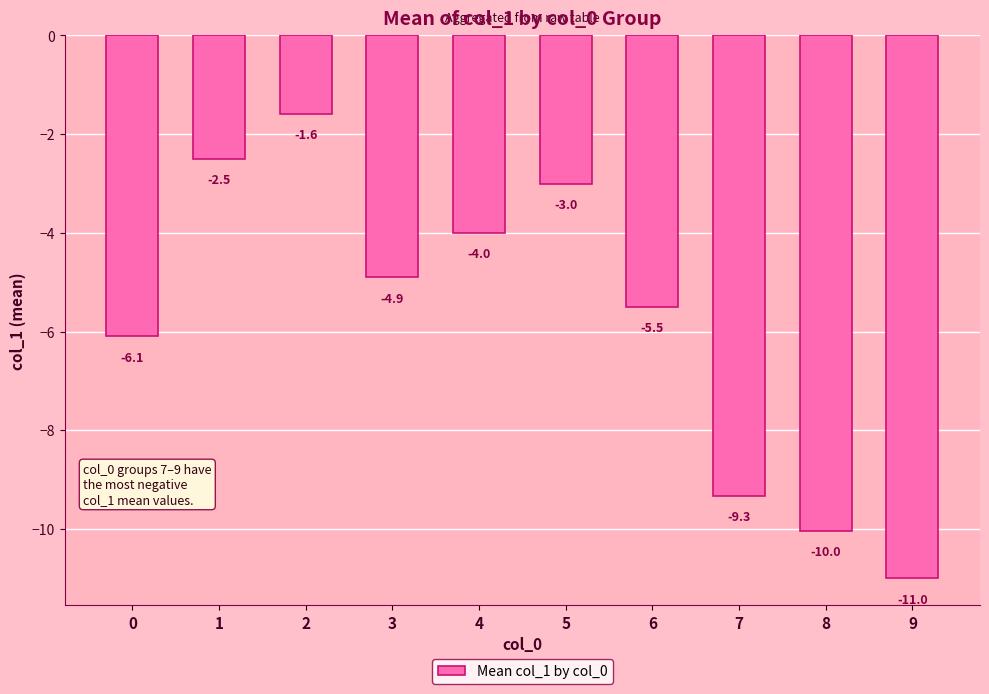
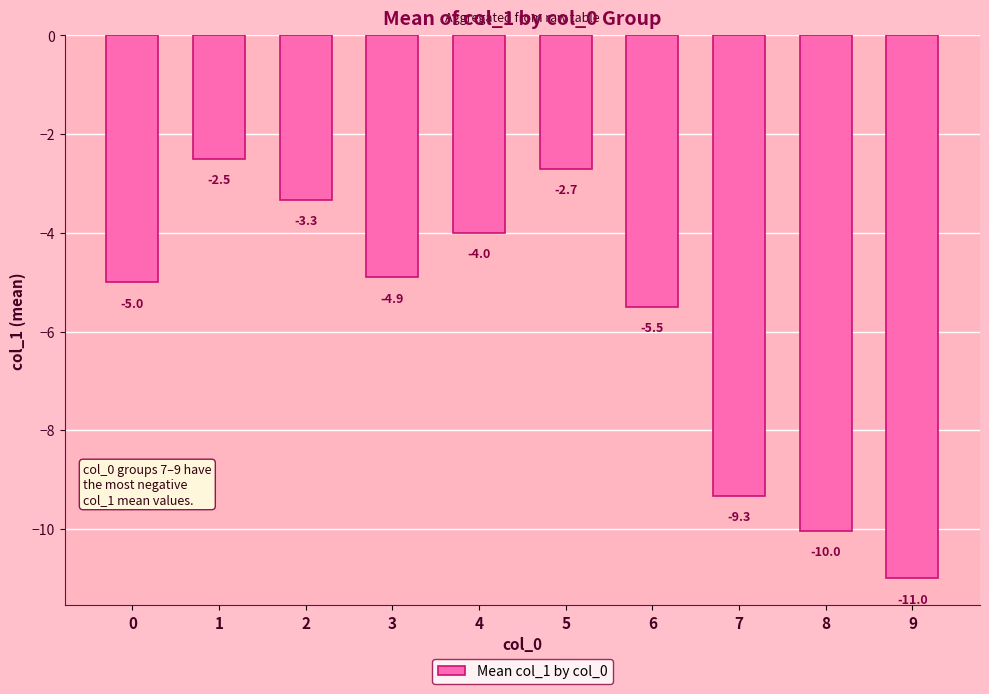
  {
-   "0": -6.1,
+   "0": -5.0,
    "1": -2.5,
-   "2": -1.6,
+   "2": -3.3,
    "3": -4.9,
    "4": -4.0,
-   "5": -3.0,
+   "5": -2.7,
    "6": -5.5,
    "7": -9.3,
    "8": -10.0,
    "9": -11.0
  }
